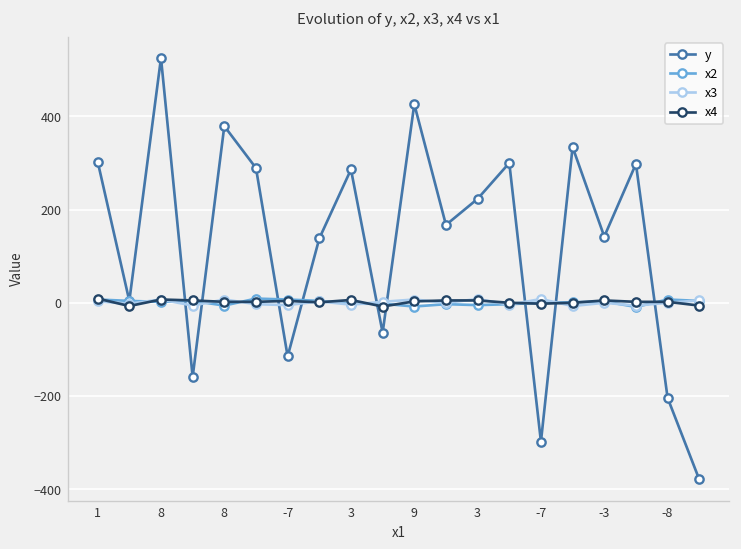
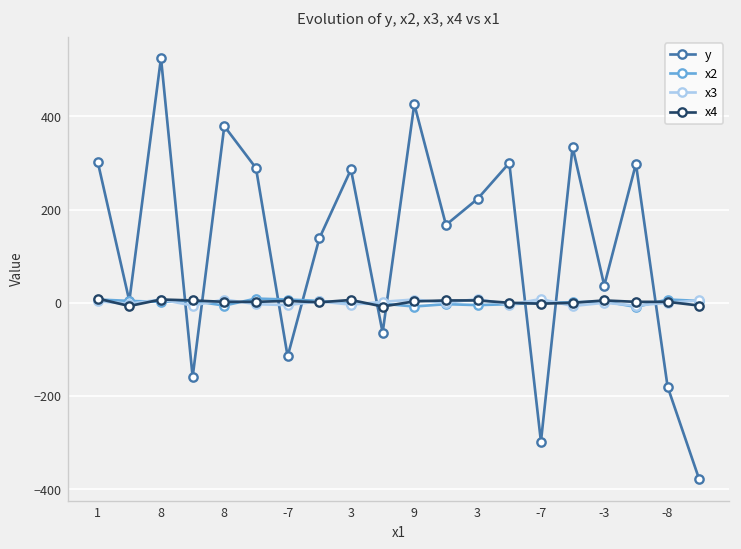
  {
    "y": {
-     "-3": 140,
-     "-8": -200
+     "-3": 40,
+     "-8": -180
    }
  }
